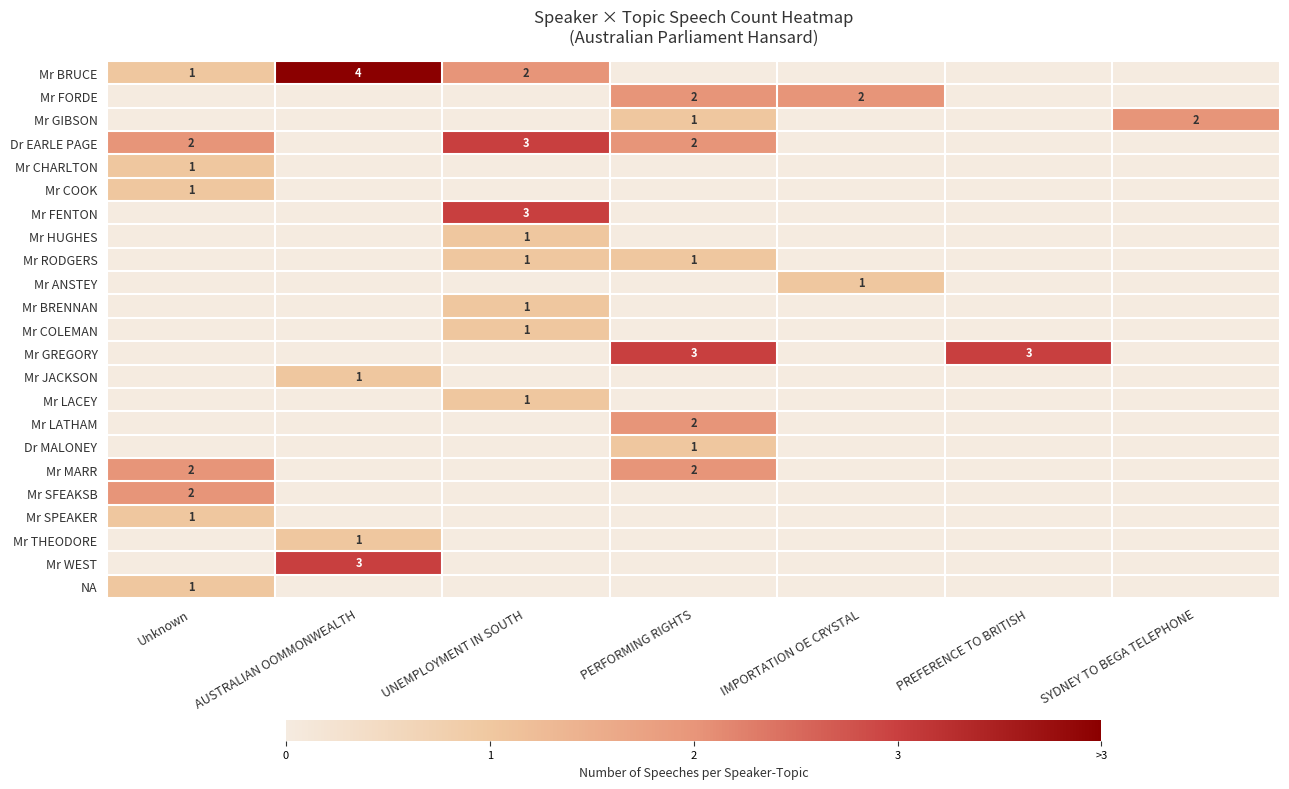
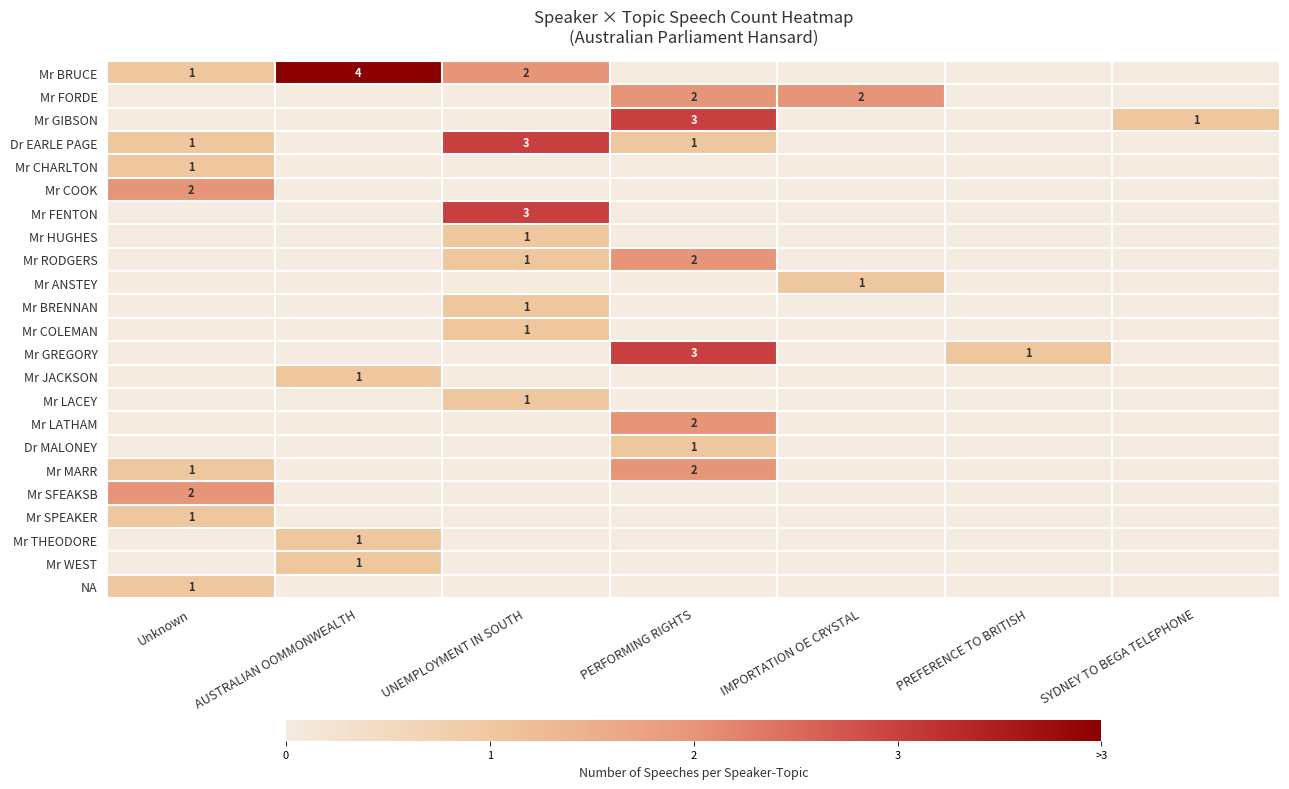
  {
    "Mr BRUCE": {
      "Unknown": 1,
      "AUSTRALIAN OOMMONWEALTH": 4,
      "UNEMPLOYMENT IN SOUTH": 2
    },
    "Mr FORDE": {
      "PERFORMING RIGHTS": 2,
      "IMPORTATION OE CRYSTAL": 2
    },
    "Mr GIBSON": {
-     "PERFORMING RIGHTS": 1,
-     "SYDNEY TO BEGA TELEPHONE": 2
+     "PERFORMING RIGHTS": 3,
+     "SYDNEY TO BEGA TELEPHONE": 1
    },
    "Dr EARLE PAGE": {
-     "Unknown": 2,
+     "Unknown": 1,
      "UNEMPLOYMENT IN SOUTH": 3,
-     "PERFORMING RIGHTS": 2
+     "PERFORMING RIGHTS": 1
    },
    "Mr CHARLTON": {
      "Unknown": 1
    },
    "Mr COOK": {
-     "Unknown": 1
+     "Unknown": 2
    },
    "Mr FENTON": {
      "UNEMPLOYMENT IN SOUTH": 3
    },
    "Mr HUGHES": {
      "UNEMPLOYMENT IN SOUTH": 1
    },
    "Mr RODGERS": {
      "UNEMPLOYMENT IN SOUTH": 1,
-     "PERFORMING RIGHTS": 1
+     "PERFORMING RIGHTS": 2
    },
    "Mr ANSTEY": {
      "IMPORTATION OE CRYSTAL": 1
    },
    "Mr BRENNAN": {
      "UNEMPLOYMENT IN SOUTH": 1
    },
    "Mr COLEMAN": {
      "UNEMPLOYMENT IN SOUTH": 1
    },
    "Mr GREGORY": {
      "PERFORMING RIGHTS": 3,
-     "PREFERENCE TO BRITISH": 3
+     "PREFERENCE TO BRITISH": 1
    },
    "Mr JACKSON": {
      "AUSTRALIAN OOMMONWEALTH": 1
    },
    "Mr LACEY": {
      "UNEMPLOYMENT IN SOUTH": 1
    },
    "Mr LATHAM": {
      "PERFORMING RIGHTS": 2
    },
    "Dr MALONEY": {
      "PERFORMING RIGHTS": 1
    },
    "Mr MARR": {
-     "Unknown": 2,
+     "Unknown": 1,
      "PERFORMING RIGHTS": 2
    },
    "Mr SFEAKSB": {
      "Unknown": 2
    },
    "Mr SPEAKER": {
      "Unknown": 1
    },
    "Mr THEODORE": {
      "AUSTRALIAN OOMMONWEALTH": 1
    },
    "Mr WEST": {
-     "AUSTRALIAN OOMMONWEALTH": 3
+     "AUSTRALIAN OOMMONWEALTH": 1
    },
    "NA": {
      "Unknown": 1
    }
  }
